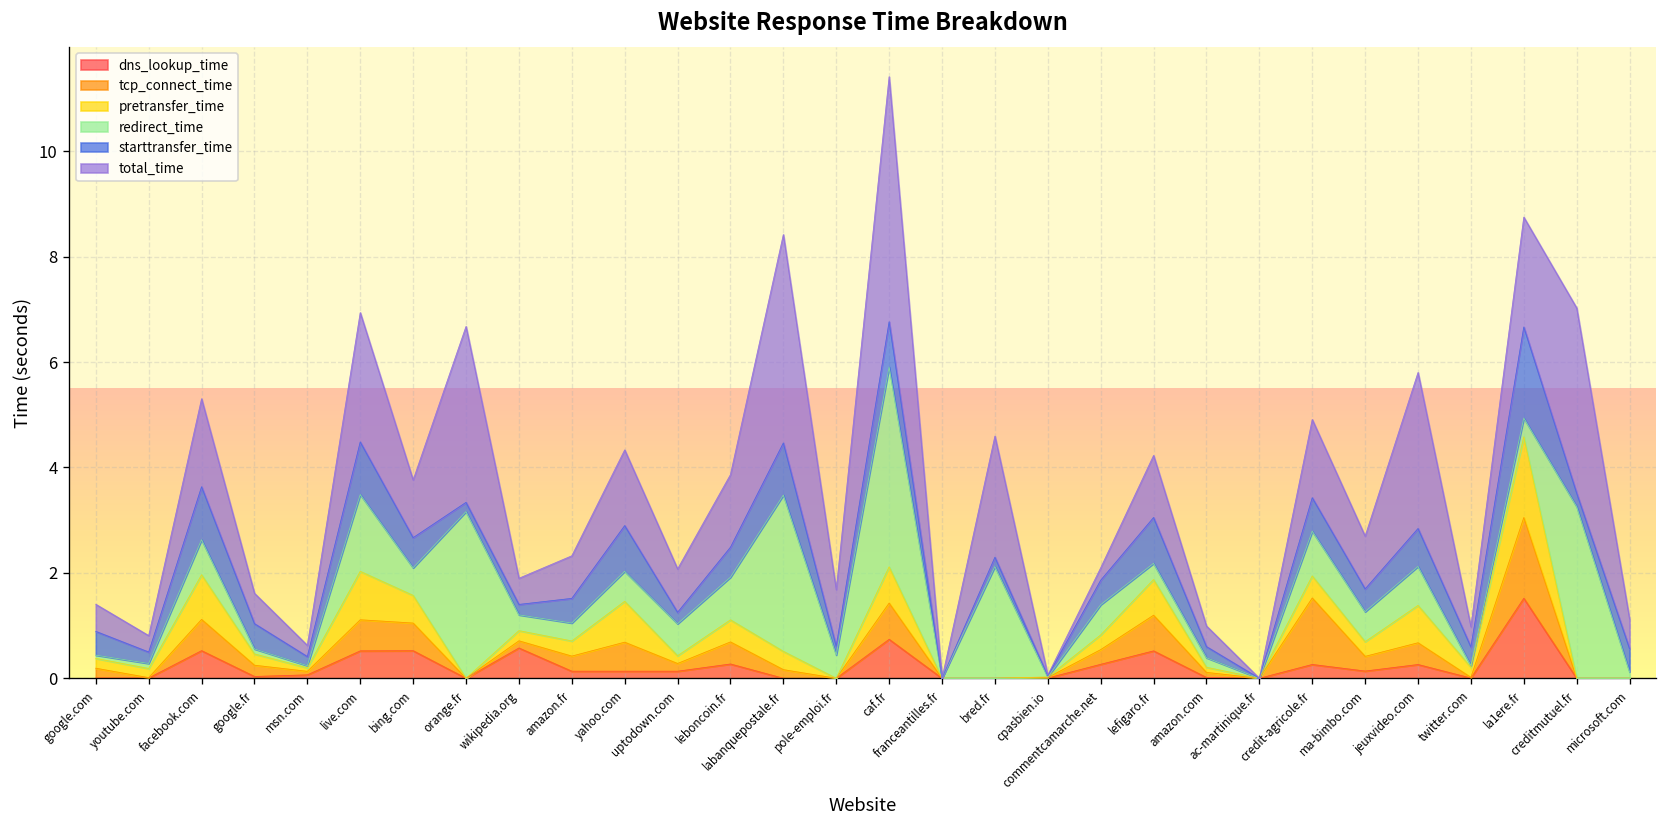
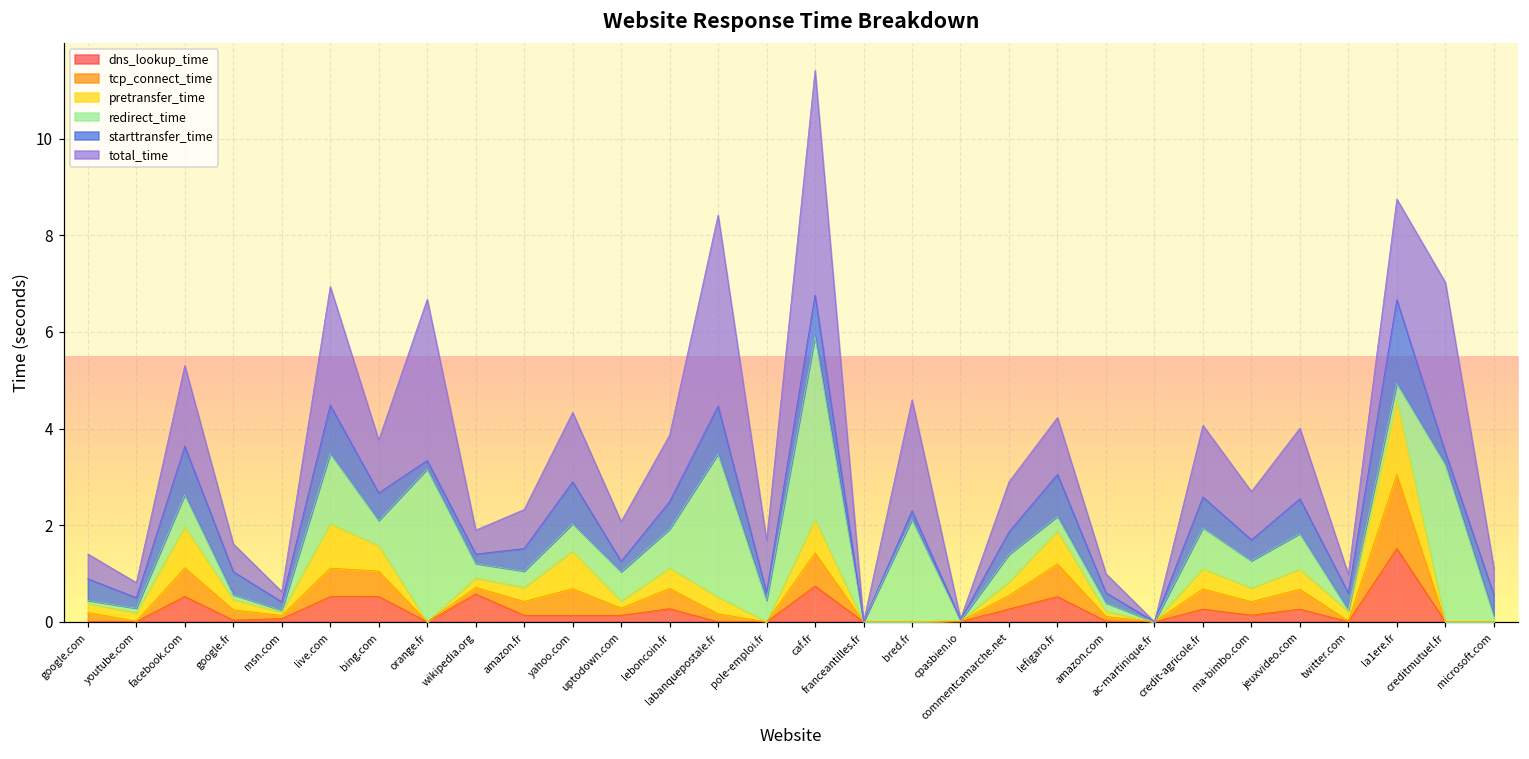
  {
    "dns_lookup_time": {
      "google.com": 0.0,
      "facebook.com": 0.5,
      "google.fr": 0.0,
      "msn.com": 0.1,
      "live.com": 0.5,
      "bing.com": 0.5,
      "wikipedia.org": 0.6,
      "amazon.fr": 0.1,
      "yahoo.com": 0.1,
      "uptodown.com": 0.1,
      "leboncoin.fr": 0.3,
      "labanquepostale.fr": 0.0,
      "caf.fr": 0.7,
      "commentcamarche.net": 0.3,
      "lefigaro.fr": 0.5,
      "amazon.com": 0.0,
      "credit-agricole.fr": 0.3,
      "ma-bimbo.com": 0.1,
      "jeuxvideo.com": 0.3,
      "la1ere.fr": 1.5
    },
    "tcp_connect_time": {
      "google.com": 0.2,
      "facebook.com": 0.6,
      "google.fr": 0.2,
      "msn.com": 0.1,
      "live.com": 0.6,
      "bing.com": 0.5,
      "wikipedia.org": 0.1,
      "amazon.fr": 0.3,
      "yahoo.com": 0.6,
      "uptodown.com": 0.1,
      "leboncoin.fr": 0.4,
      "labanquepostale.fr": 0.2,
      "caf.fr": 0.7,
      "commentcamarche.net": 0.3,
      "lefigaro.fr": 0.7,
      "amazon.com": 0.1,
-     "credit-agricole.fr": 1.3,
+     "credit-agricole.fr": 0.4,
      "ma-bimbo.com": 0.3,
      "jeuxvideo.com": 0.4,
      "la1ere.fr": 1.5
    },
    "pretransfer_time": {
      "google.com": 0.2,
      "youtube.com": 0.2,
      "facebook.com": 0.8,
      "google.fr": 0.2,
      "live.com": 0.9,
      "bing.com": 0.5,
      "wikipedia.org": 0.2,
      "amazon.fr": 0.3,
      "yahoo.com": 0.8,
      "uptodown.com": 0.1,
      "leboncoin.fr": 0.4,
      "labanquepostale.fr": 0.3,
      "caf.fr": 0.7,
      "commentcamarche.net": 0.3,
      "lefigaro.fr": 0.7,
      "amazon.com": 0.1,
      "credit-agricole.fr": 0.4,
      "ma-bimbo.com": 0.3,
-     "jeuxvideo.com": 0.7,
+     "jeuxvideo.com": 0.4,
      "la1ere.fr": 1.5
    },
    "redirect_time": {
      "google.com": 0.1,
      "youtube.com": 0.1,
      "facebook.com": 0.7,
      "google.fr": 0.1,
      "live.com": 1.5,
      "bing.com": 0.5,
      "orange.fr": 3.2,
      "wikipedia.org": 0.3,
      "amazon.fr": 0.3,
      "yahoo.com": 0.6,
      "uptodown.com": 0.6,
      "leboncoin.fr": 0.8,
      "labanquepostale.fr": 3.0,
      "pole-emploi.fr": 0.4,
      "caf.fr": 3.8,
      "bred.fr": 2.1,
      "commentcamarche.net": 0.6,
      "lefigaro.fr": 0.3,
      "amazon.com": 0.2,
      "credit-agricole.fr": 0.9,
      "ma-bimbo.com": 0.6,
      "jeuxvideo.com": 0.7,
      "la1ere.fr": 0.4,
      "creditmutuel.fr": 3.3,
      "microsoft.com": 0.1
    },
    "starttransfer_time": {
      "google.com": 0.5,
      "youtube.com": 0.2,
      "facebook.com": 1.0,
      "google.fr": 0.5,
      "msn.com": 0.2,
      "live.com": 1.0,
      "bing.com": 0.6,
      "orange.fr": 0.2,
      "wikipedia.org": 0.2,
      "amazon.fr": 0.5,
      "yahoo.com": 0.9,
      "uptodown.com": 0.2,
      "leboncoin.fr": 0.6,
      "labanquepostale.fr": 1.0,
      "pole-emploi.fr": 0.2,
      "caf.fr": 0.9,
      "bred.fr": 0.2,
      "commentcamarche.net": 0.5,
      "lefigaro.fr": 0.9,
      "amazon.com": 0.2,
      "credit-agricole.fr": 0.6,
      "ma-bimbo.com": 0.4,
      "jeuxvideo.com": 0.7,
      "twitter.com": 0.4,
      "la1ere.fr": 1.7,
      "creditmutuel.fr": 0.3,
      "microsoft.com": 0.4
    },
    "total_time": {
      "google.com": 0.5,
      "youtube.com": 0.3,
      "facebook.com": 1.7,
      "google.fr": 0.6,
      "msn.com": 0.2,
      "live.com": 2.5,
      "bing.com": 1.1,
      "orange.fr": 3.3,
      "wikipedia.org": 0.5,
      "amazon.fr": 0.8,
      "yahoo.com": 1.4,
      "uptodown.com": 0.8,
      "leboncoin.fr": 1.4,
      "labanquepostale.fr": 4.0,
      "pole-emploi.fr": 1.1,
      "caf.fr": 4.6,
      "bred.fr": 2.3,
-     "commentcamarche.net": 0.2,
+     "commentcamarche.net": 1.0,
      "lefigaro.fr": 1.2,
      "amazon.com": 0.4,
      "credit-agricole.fr": 1.5,
      "ma-bimbo.com": 1.0,
-     "jeuxvideo.com": 3.0,
+     "jeuxvideo.com": 1.5,
      "twitter.com": 0.4,
      "la1ere.fr": 2.1,
      "creditmutuel.fr": 3.5,
      "microsoft.com": 0.6
    }
  }
